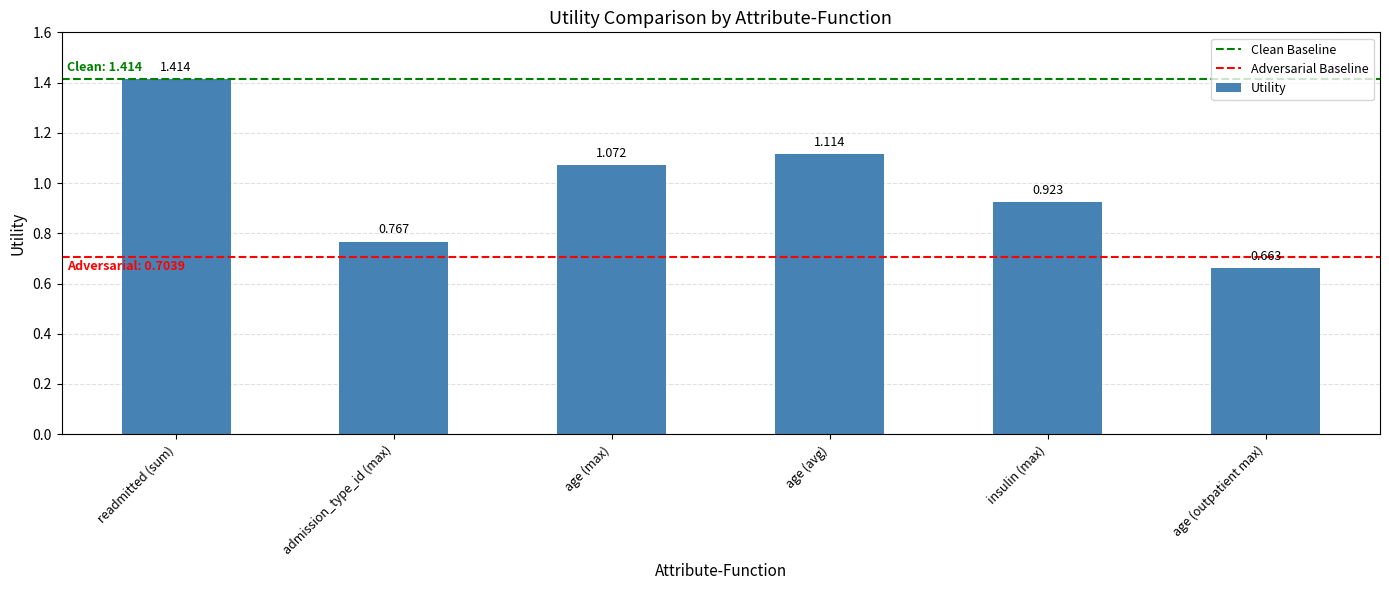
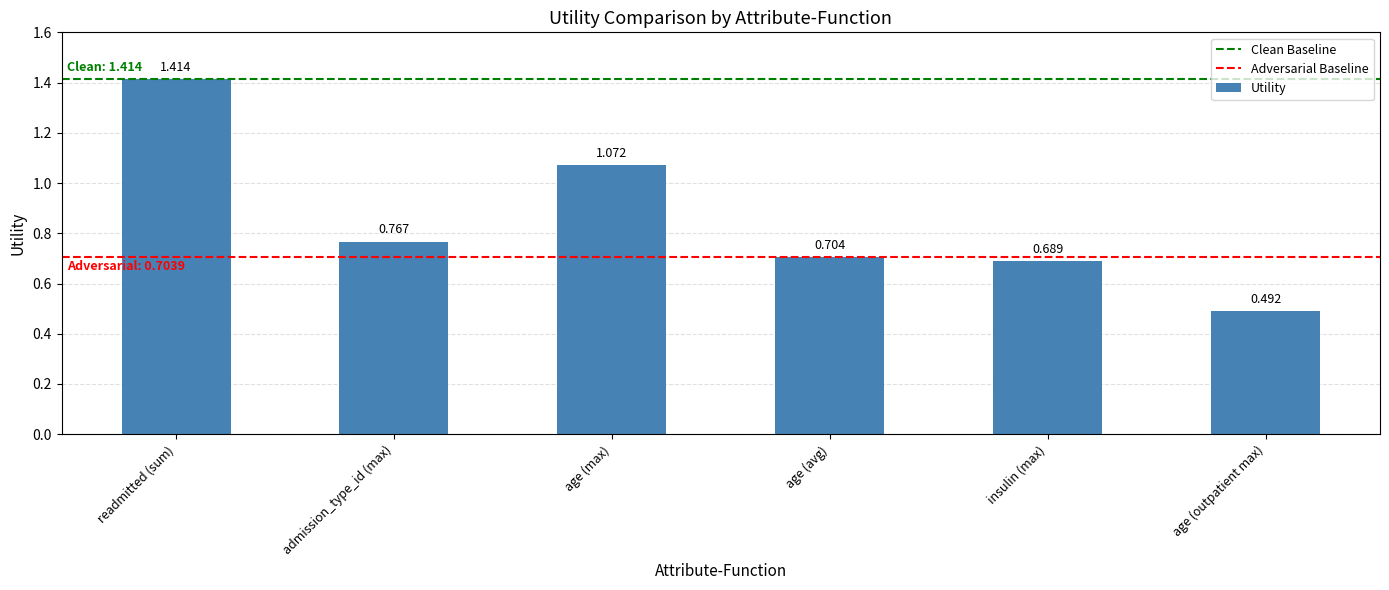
  {
    "readmitted (sum)": 1.414,
    "admission_type_id (max)": 0.767,
    "age (max)": 1.072,
-   "age (avg)": 1.114,
-   "insulin (max)": 0.923,
-   "age (outpatient max)": 0.663
+   "age (avg)": 0.704,
+   "insulin (max)": 0.689,
+   "age (outpatient max)": 0.492
  }
